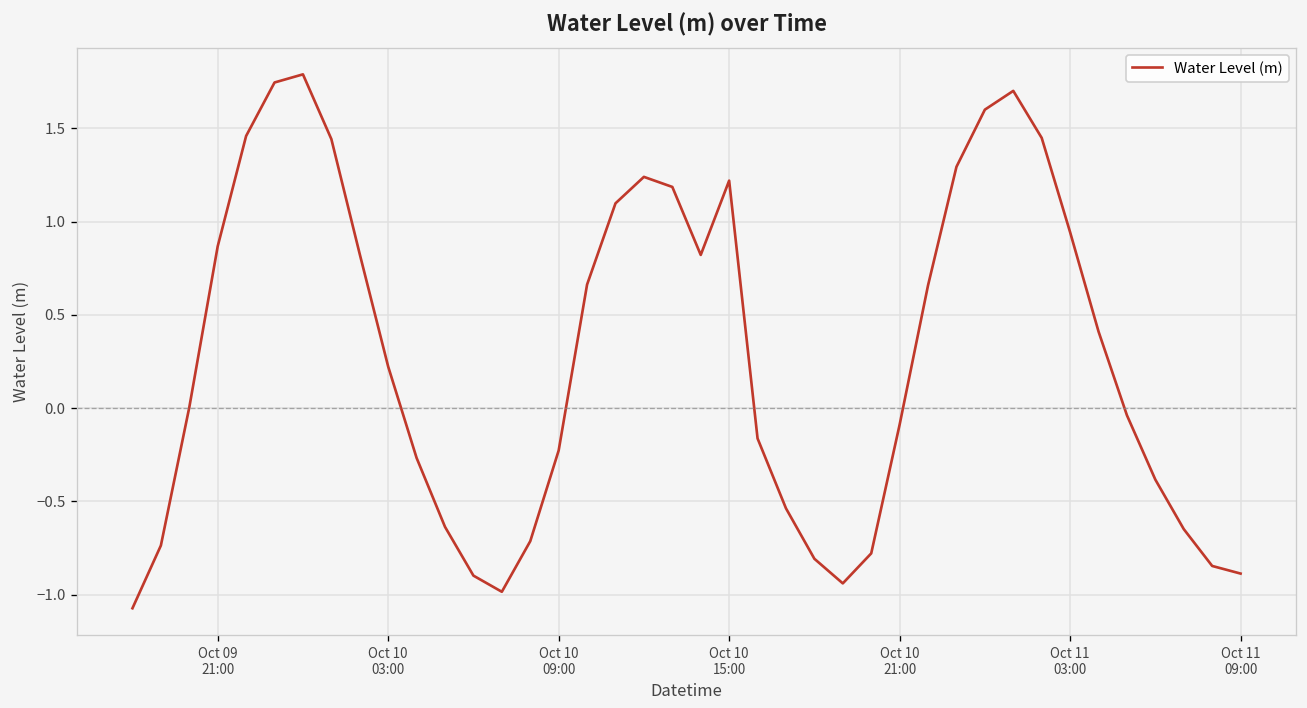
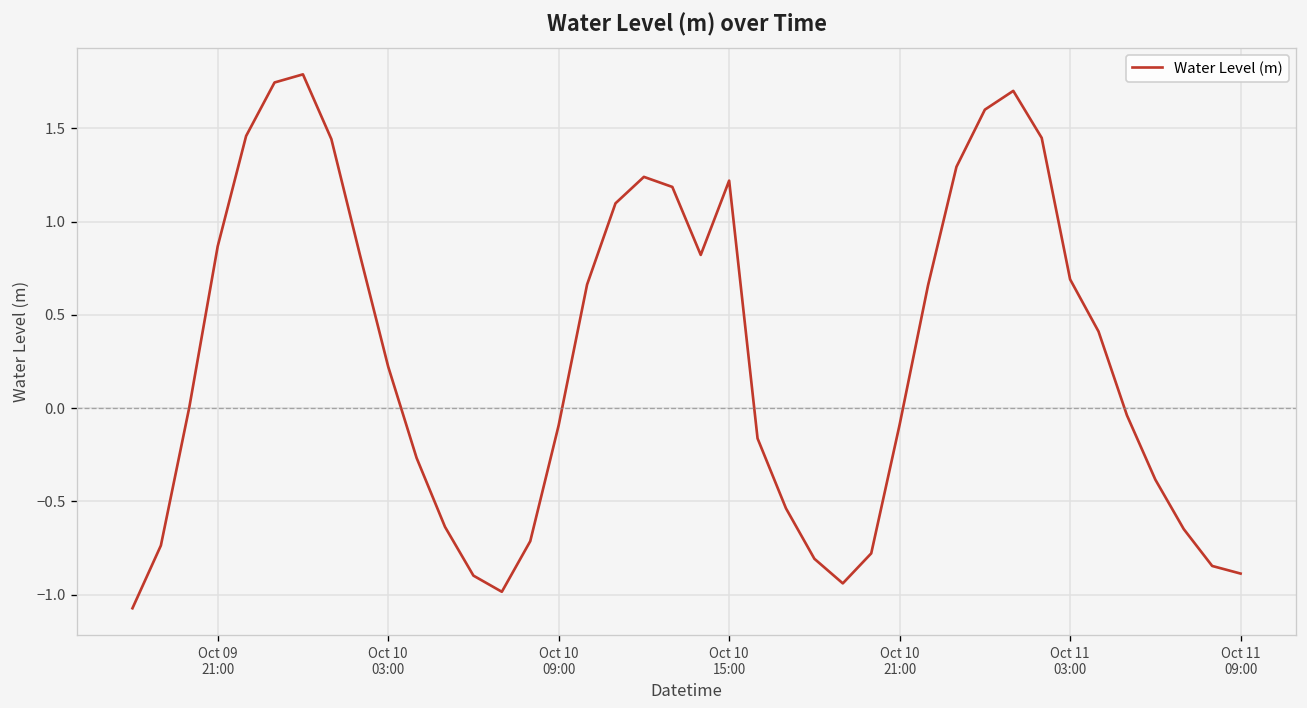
  {
    "Oct 09 21:00": 0.87,
    "Oct 10 03:00": 0.22,
-   "Oct 10 09:00": -0.23,
+   "Oct 10 09:00": -0.09,
    "Oct 10 15:00": 1.22,
    "Oct 10 21:00": -0.09,
-   "Oct 11 03:00": 0.94,
+   "Oct 11 03:00": 0.69,
    "Oct 11 09:00": -0.89
  }
